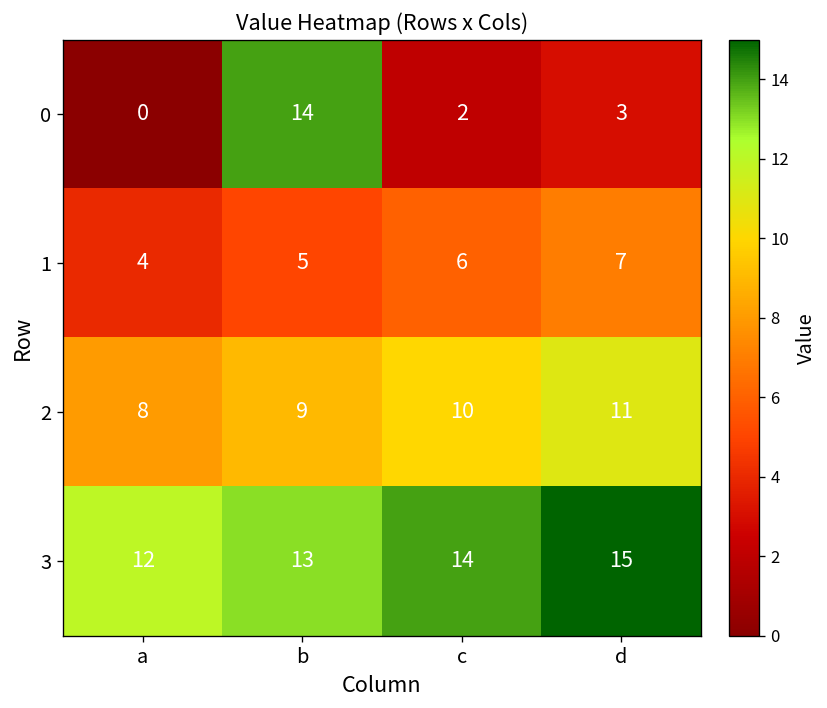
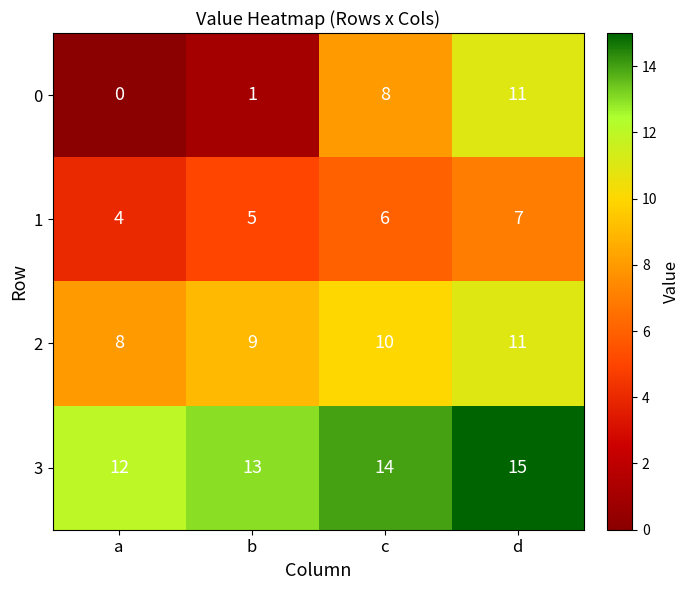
  {
    "0": {
      "a": 0,
-     "b": 14,
-     "c": 2,
-     "d": 3
+     "b": 1,
+     "c": 8,
+     "d": 11
    },
    "1": {
      "a": 4,
      "b": 5,
      "c": 6,
      "d": 7
    },
    "2": {
      "a": 8,
      "b": 9,
      "c": 10,
      "d": 11
    },
    "3": {
      "a": 12,
      "b": 13,
      "c": 14,
      "d": 15
    }
  }
